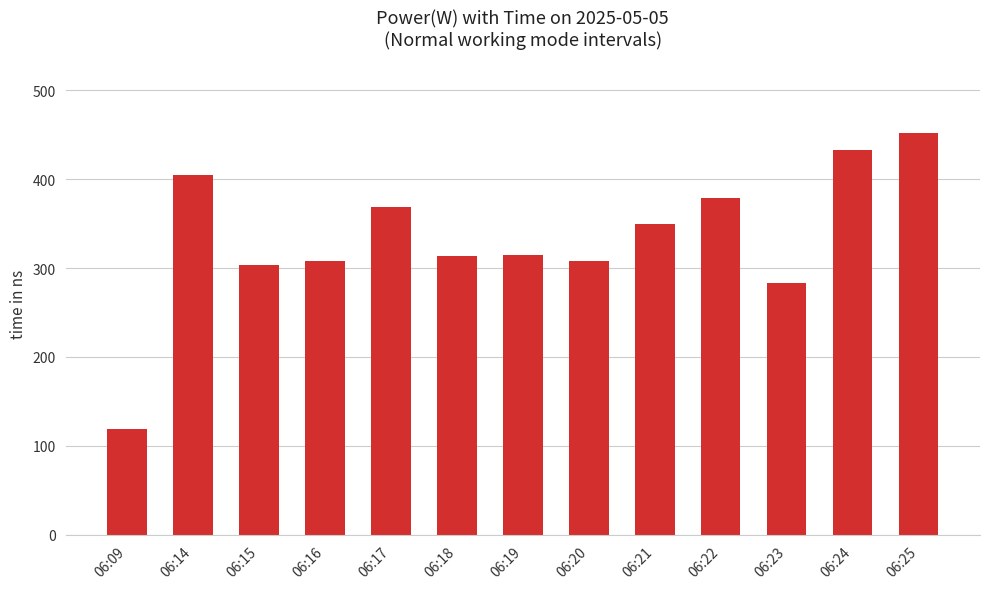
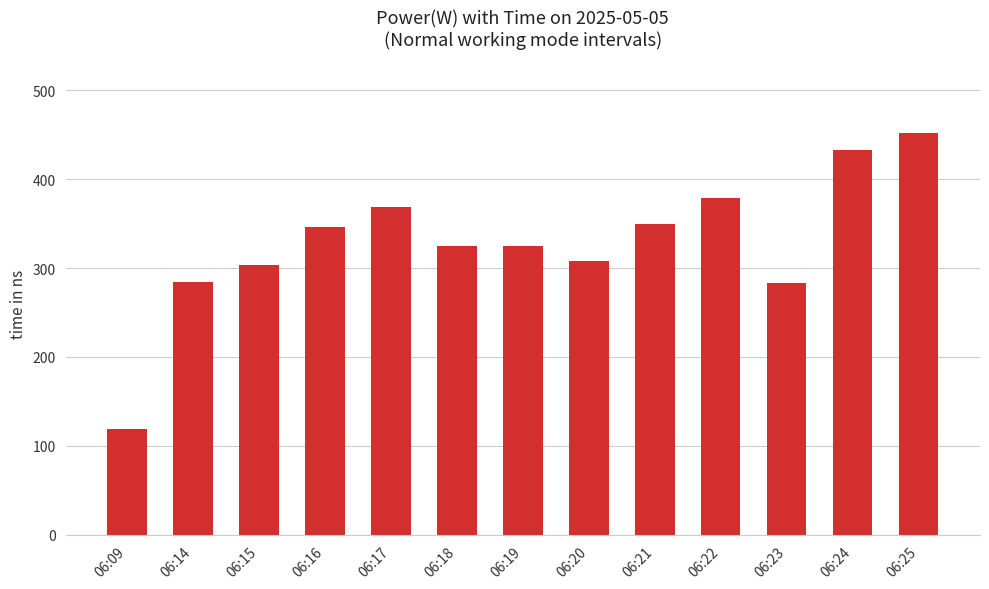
  {
    "06:09": 120,
-   "06:14": 410,
+   "06:14": 280,
    "06:15": 300,
-   "06:16": 310,
+   "06:16": 350,
    "06:17": 370,
-   "06:18": 310,
-   "06:19": 320,
+   "06:18": 330,
+   "06:19": 330,
    "06:20": 310,
    "06:21": 350,
    "06:22": 380,
    "06:23": 280,
    "06:24": 430,
    "06:25": 450
  }
